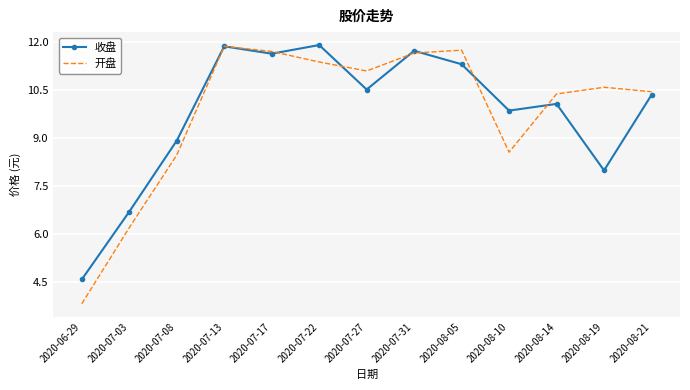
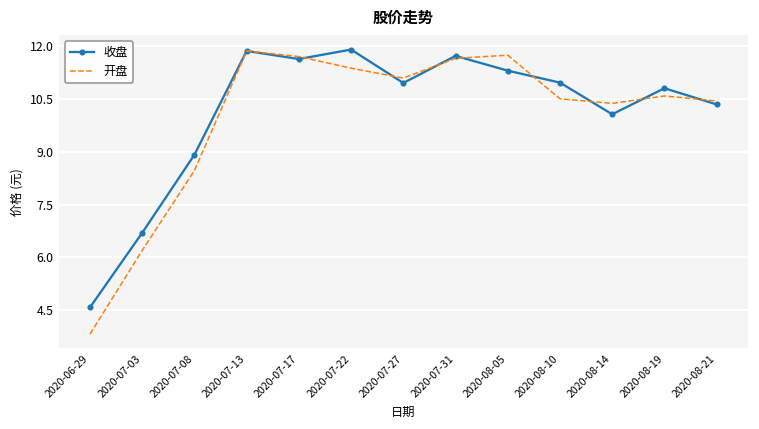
  {
    "收盘": {
      "2020-06-29": 4.6,
      "2020-07-03": 6.7,
      "2020-07-08": 8.9,
      "2020-07-22": 11.9,
-     "2020-07-27": 10.5,
+     "2020-07-27": 11.0,
      "2020-08-05": 11.3,
-     "2020-08-10": 9.9,
+     "2020-08-10": 11.0,
      "2020-08-14": 10.1,
-     "2020-08-19": 8.0,
+     "2020-08-19": 10.8,
      "2020-08-21": 10.4
    },
    "开盘": {
      "2020-06-29": 3.8,
      "2020-07-03": 6.2,
      "2020-07-08": 8.5,
      "2020-07-22": 11.4,
      "2020-07-27": 11.1,
      "2020-08-05": 11.8,
-     "2020-08-10": 8.6,
+     "2020-08-10": 10.5,
      "2020-08-14": 10.4,
      "2020-08-19": 10.6,
      "2020-08-21": 10.5
    }
  }
